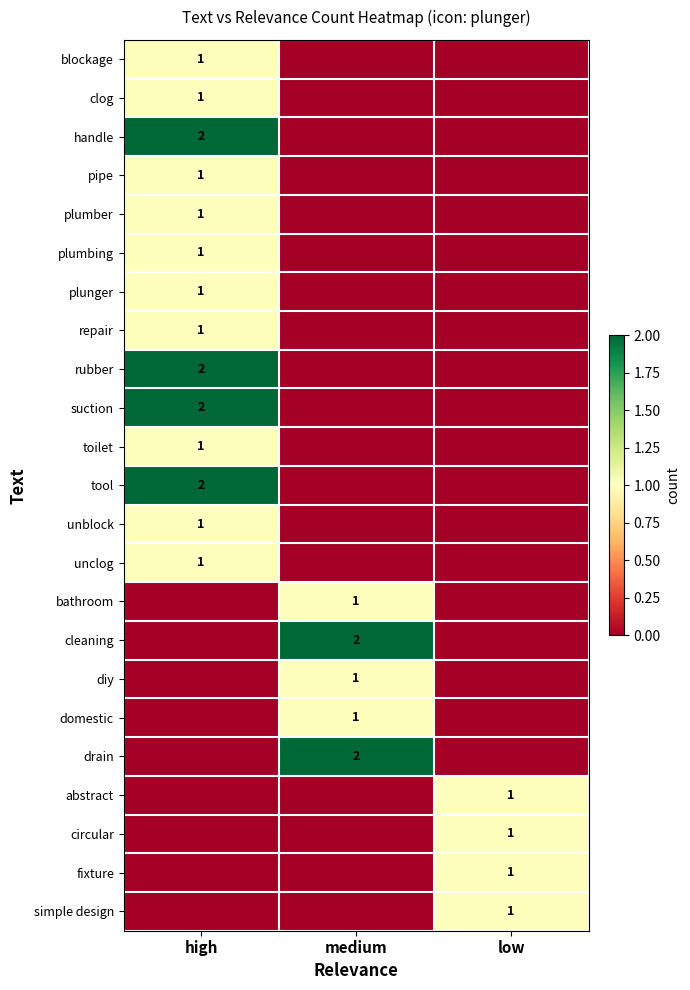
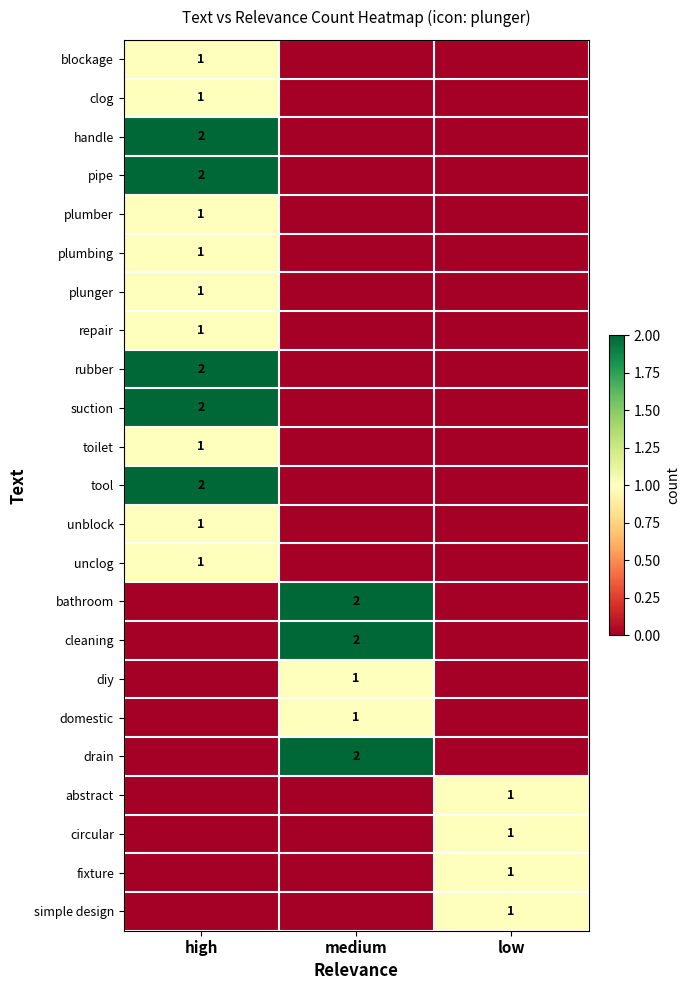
  {
    "blockage": {
      "high": 1
    },
    "clog": {
      "high": 1
    },
    "handle": {
      "high": 2
    },
    "pipe": {
-     "high": 1
+     "high": 2
    },
    "plumber": {
      "high": 1
    },
    "plumbing": {
      "high": 1
    },
    "plunger": {
      "high": 1
    },
    "repair": {
      "high": 1
    },
    "rubber": {
      "high": 2
    },
    "suction": {
      "high": 2
    },
    "toilet": {
      "high": 1
    },
    "tool": {
      "high": 2
    },
    "unblock": {
      "high": 1
    },
    "unclog": {
      "high": 1
    },
    "bathroom": {
-     "medium": 1
+     "medium": 2
    },
    "cleaning": {
      "medium": 2
    },
    "diy": {
      "medium": 1
    },
    "domestic": {
      "medium": 1
    },
    "drain": {
      "medium": 2
    },
    "abstract": {
      "low": 1
    },
    "circular": {
      "low": 1
    },
    "fixture": {
      "low": 1
    },
    "simple design": {
      "low": 1
    }
  }
